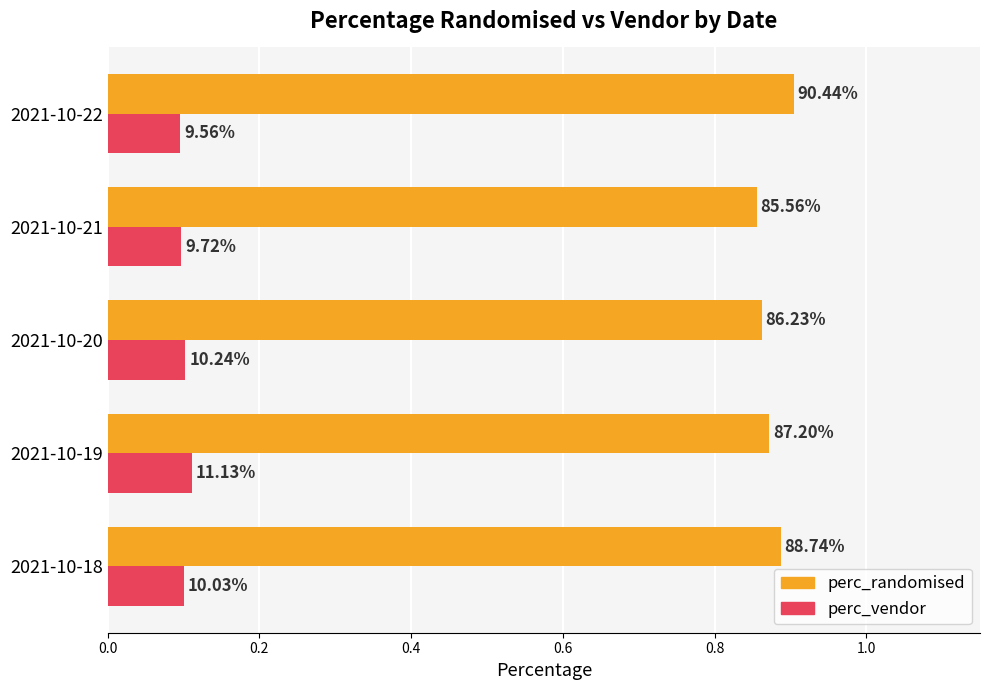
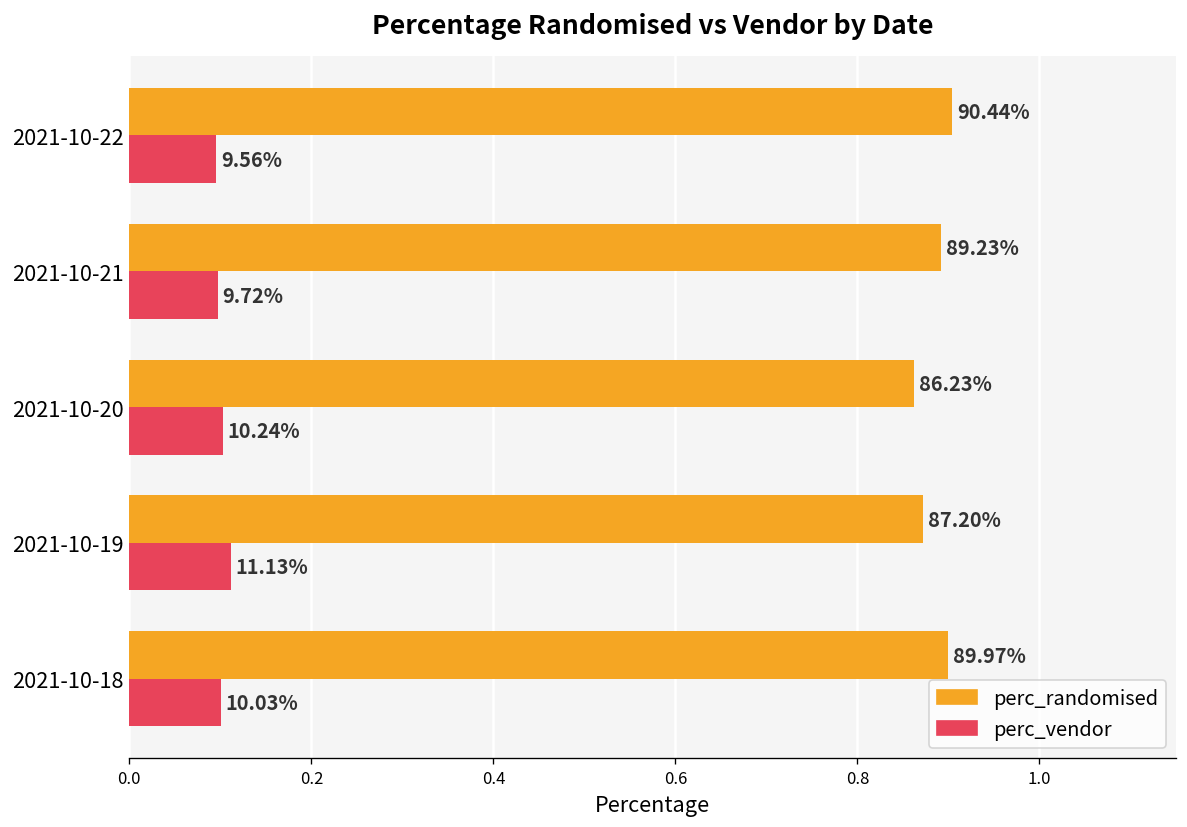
  {
    "perc_randomised": {
      "2021-10-22": "90.44%",
-     "2021-10-21": "85.56%",
+     "2021-10-21": "89.23%",
      "2021-10-20": "86.23%",
      "2021-10-19": "87.20%",
-     "2021-10-18": "88.74%"
+     "2021-10-18": "89.97%"
    },
    "perc_vendor": {
      "2021-10-22": "9.56%",
      "2021-10-21": "9.72%",
      "2021-10-20": "10.24%",
      "2021-10-19": "11.13%",
      "2021-10-18": "10.03%"
    }
  }
